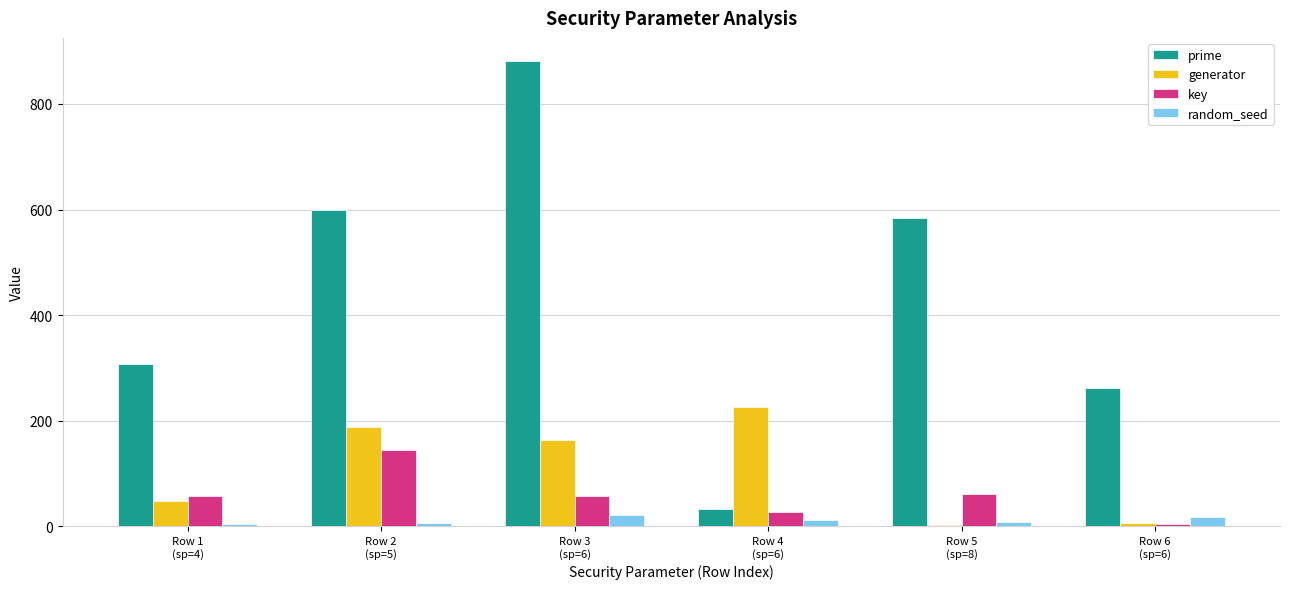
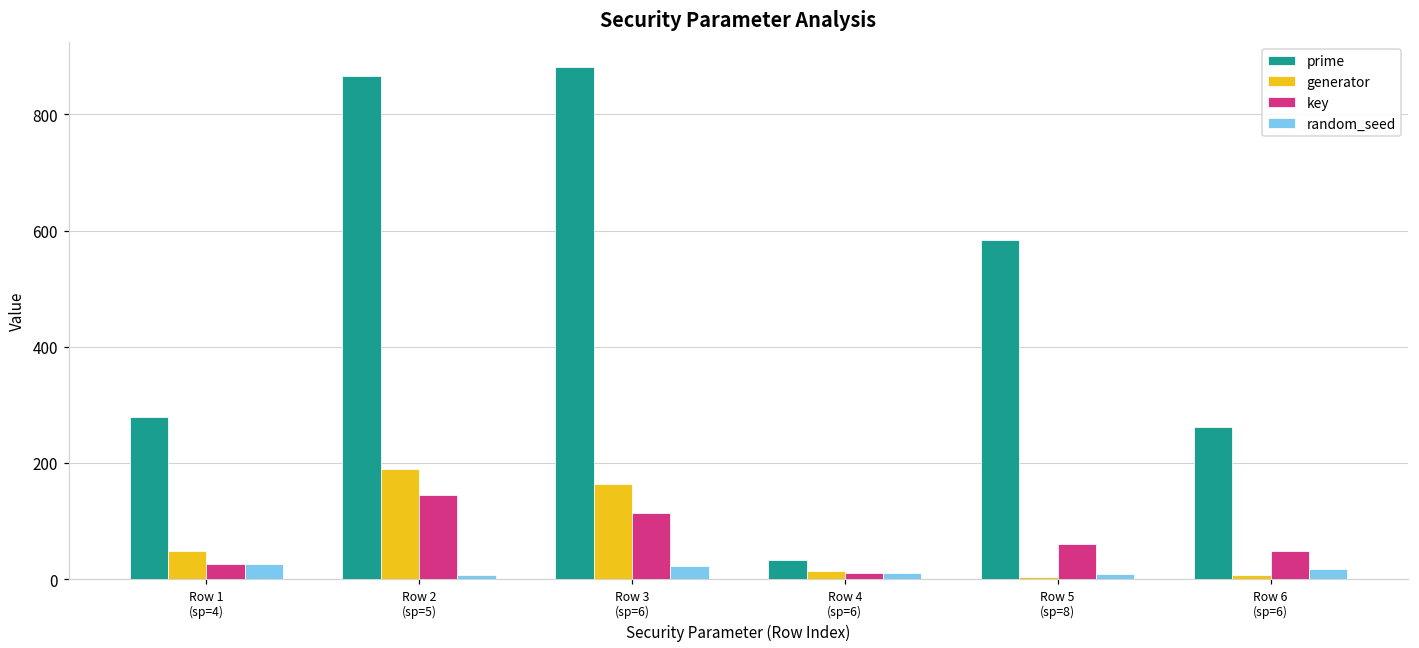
  {
    "prime": {
-     "Row 1 (sp=4)": 310,
-     "Row 2 (sp=5)": 600,
+     "Row 1 (sp=4)": 280,
+     "Row 2 (sp=5)": 870,
      "Row 3 (sp=6)": 880,
      "Row 4 (sp=6)": 30,
      "Row 5 (sp=8)": 580,
      "Row 6 (sp=6)": 260
    },
    "generator": {
      "Row 1 (sp=4)": 50,
      "Row 2 (sp=5)": 190,
      "Row 3 (sp=6)": 160,
-     "Row 4 (sp=6)": 230,
+     "Row 4 (sp=6)": 10,
      "Row 6 (sp=6)": 10
    },
    "key": {
-     "Row 1 (sp=4)": 60,
+     "Row 1 (sp=4)": 30,
      "Row 2 (sp=5)": 150,
-     "Row 3 (sp=6)": 60,
-     "Row 4 (sp=6)": 30,
+     "Row 3 (sp=6)": 110,
+     "Row 4 (sp=6)": 10,
      "Row 5 (sp=8)": 60,
-     "Row 6 (sp=6)": 10
+     "Row 6 (sp=6)": 50
    },
    "random_seed": {
-     "Row 1 (sp=4)": 0,
+     "Row 1 (sp=4)": 30,
      "Row 2 (sp=5)": 10,
      "Row 3 (sp=6)": 20,
      "Row 4 (sp=6)": 10,
      "Row 5 (sp=8)": 10,
      "Row 6 (sp=6)": 20
    }
  }
